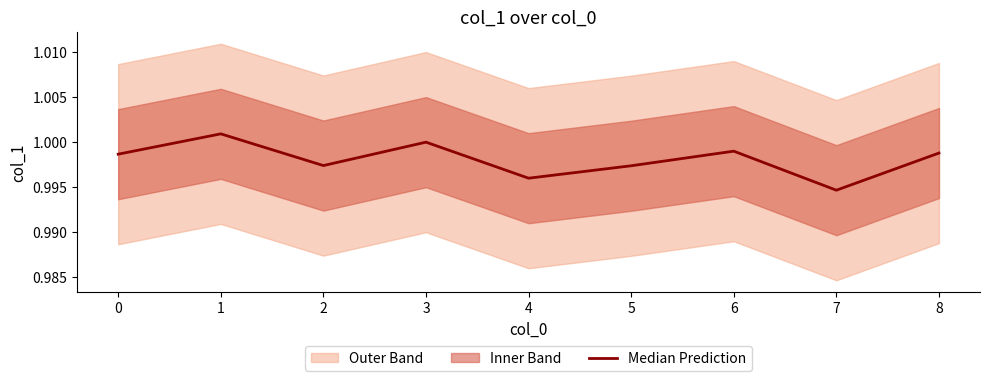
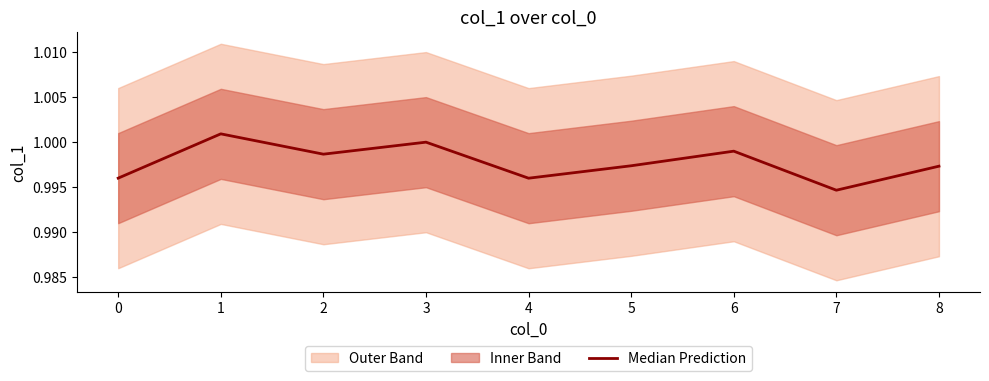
  {
    "Median Prediction": {
-     "0": 0.999,
+     "0": 0.996,
      "1": 1.001,
-     "2": 0.997,
+     "2": 0.999,
      "3": 1.000,
      "4": 0.996,
      "5": 0.997,
      "6": 0.999,
      "7": 0.995,
-     "8": 0.999
+     "8": 0.997
    }
  }
